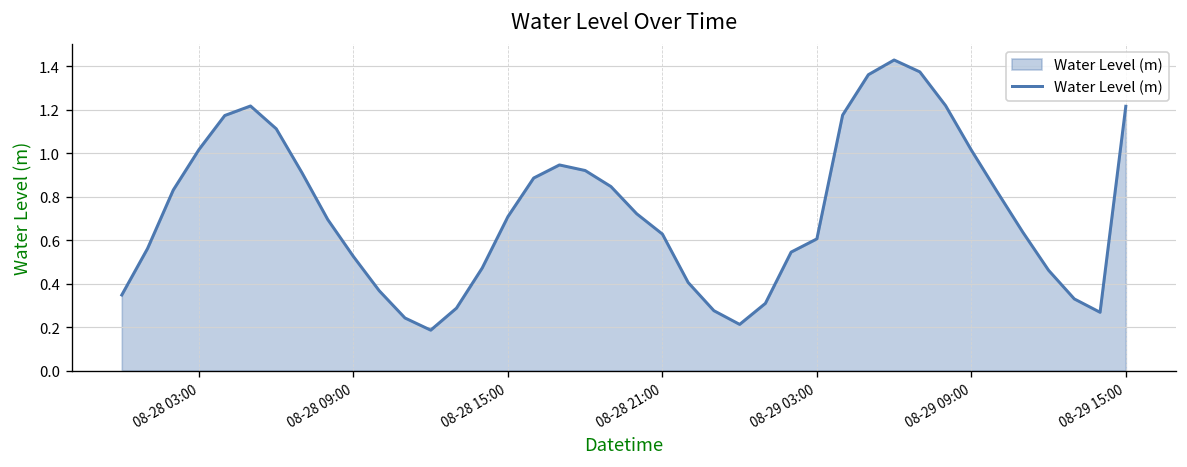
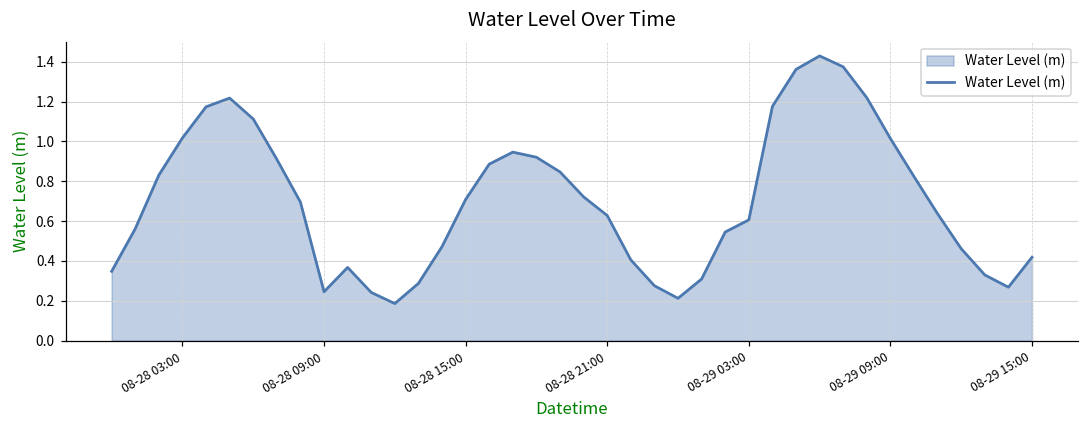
  {
    "08-28 03:00": 1.02,
-   "08-28 09:00": 0.52,
+   "08-28 09:00": 0.25,
    "08-28 15:00": 0.71,
    "08-28 21:00": 0.63,
    "08-29 03:00": 0.61,
    "08-29 09:00": 1.01,
-   "08-29 15:00": 1.22
+   "08-29 15:00": 0.42
  }
